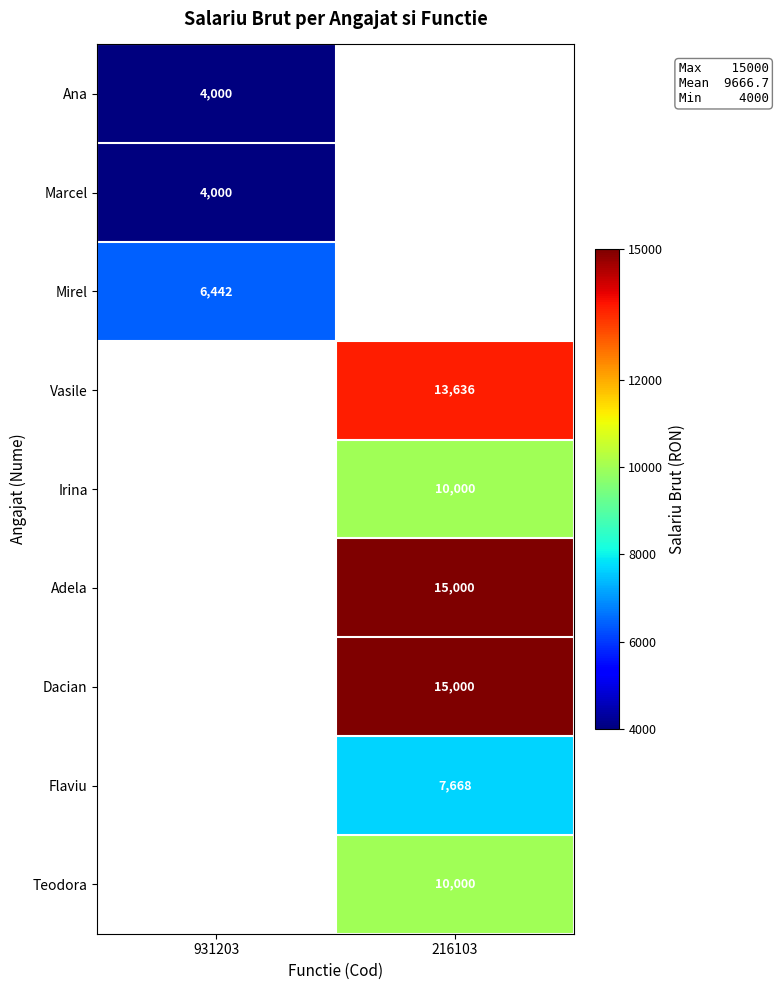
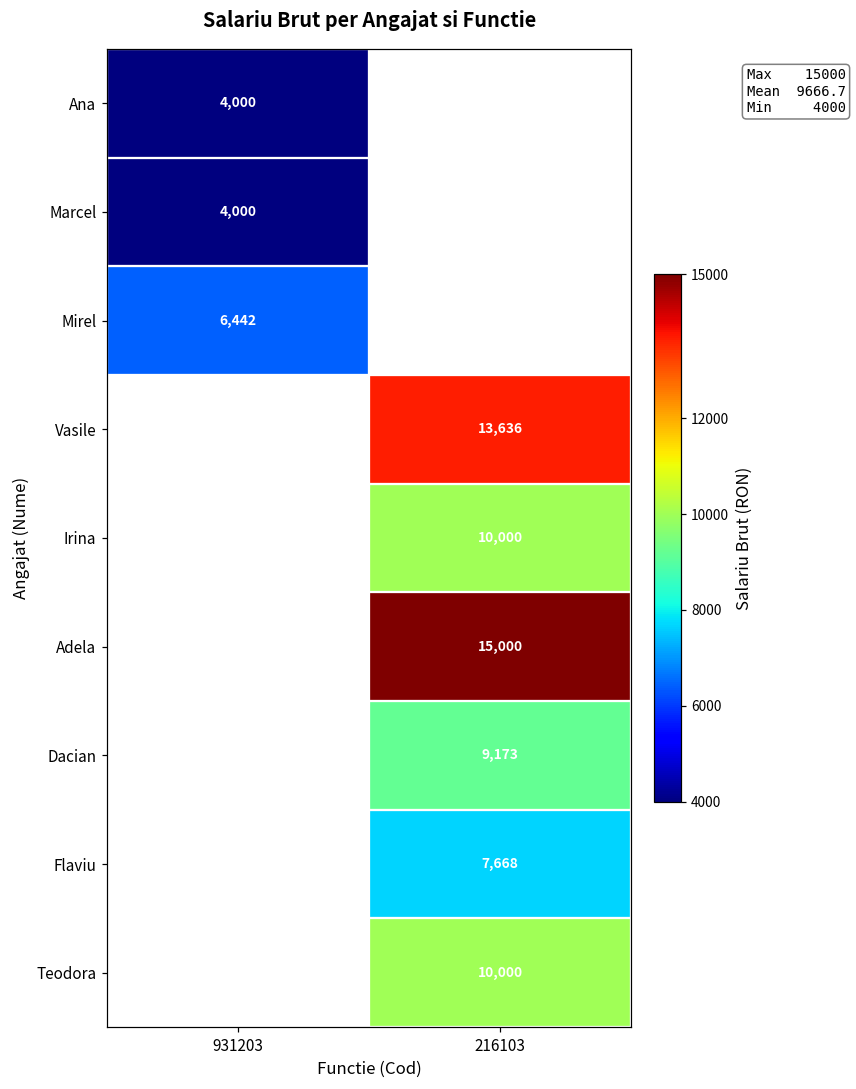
  {
    "Ana": {
      "931203": "4,000"
    },
    "Marcel": {
      "931203": "4,000"
    },
    "Mirel": {
      "931203": "6,442"
    },
    "Vasile": {
      "216103": "13,636"
    },
    "Irina": {
      "216103": "10,000"
    },
    "Adela": {
      "216103": "15,000"
    },
    "Dacian": {
-     "216103": "15,000"
+     "216103": "9,173"
    },
    "Flaviu": {
      "216103": "7,668"
    },
    "Teodora": {
      "216103": "10,000"
    }
  }
